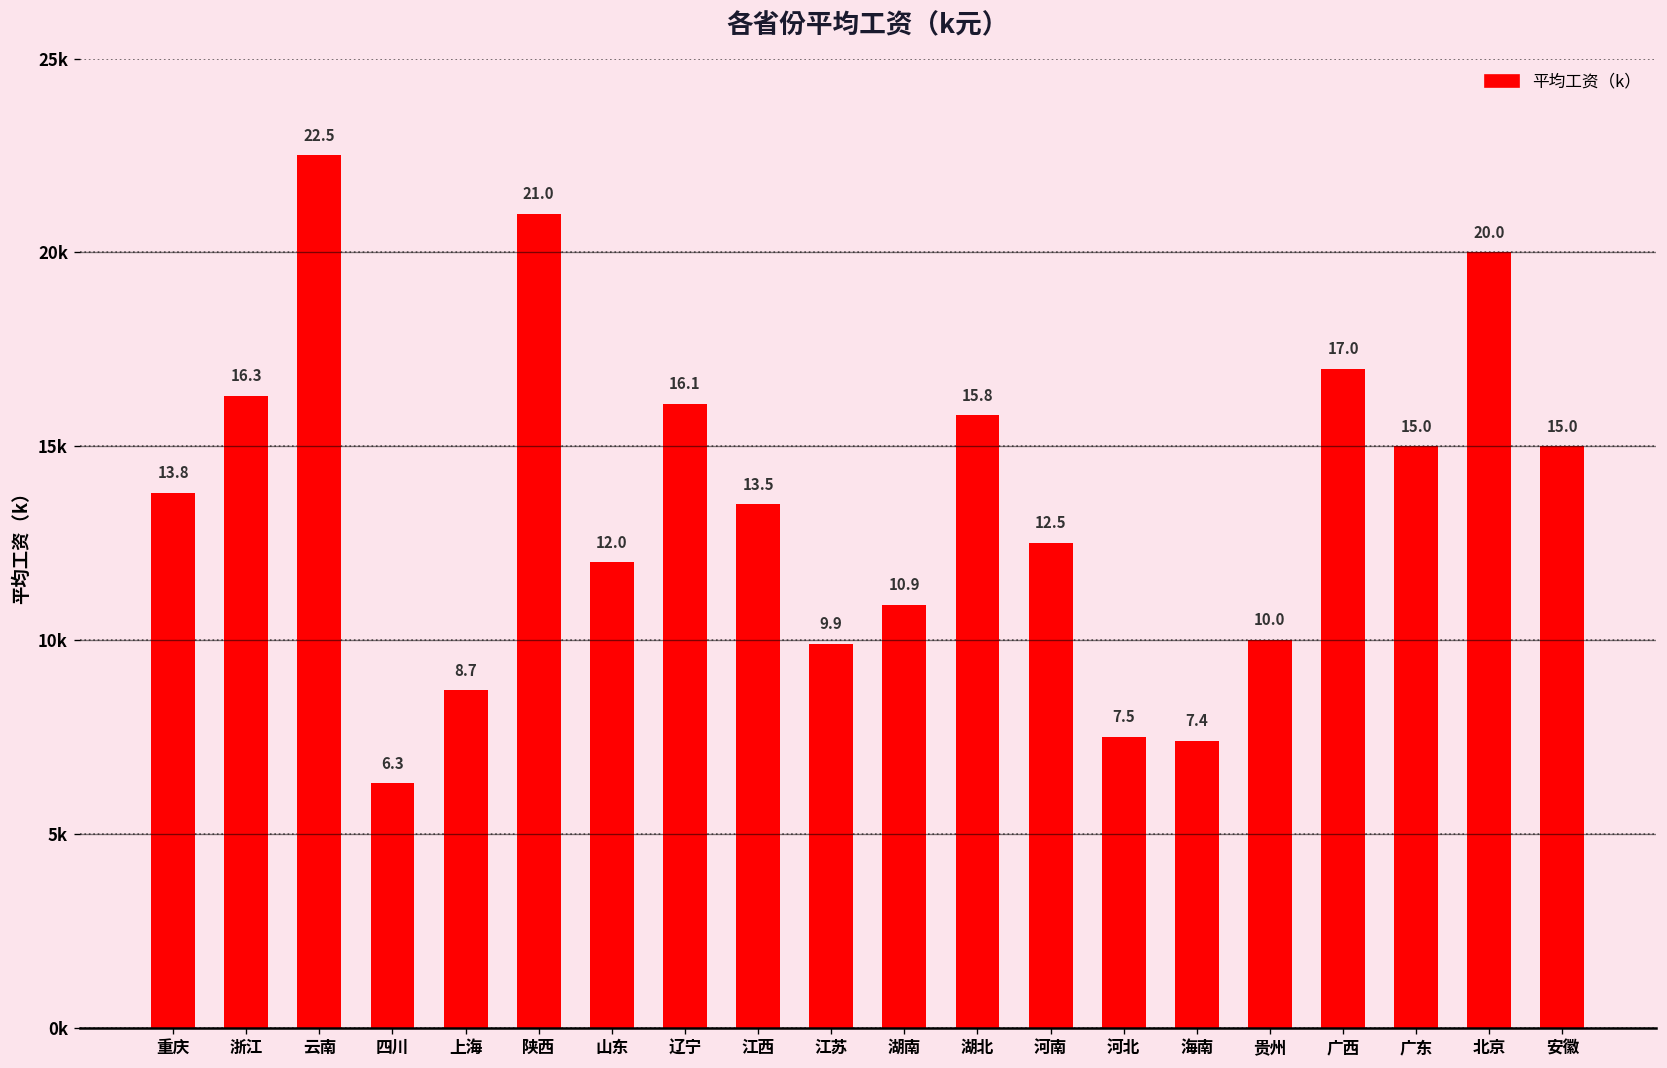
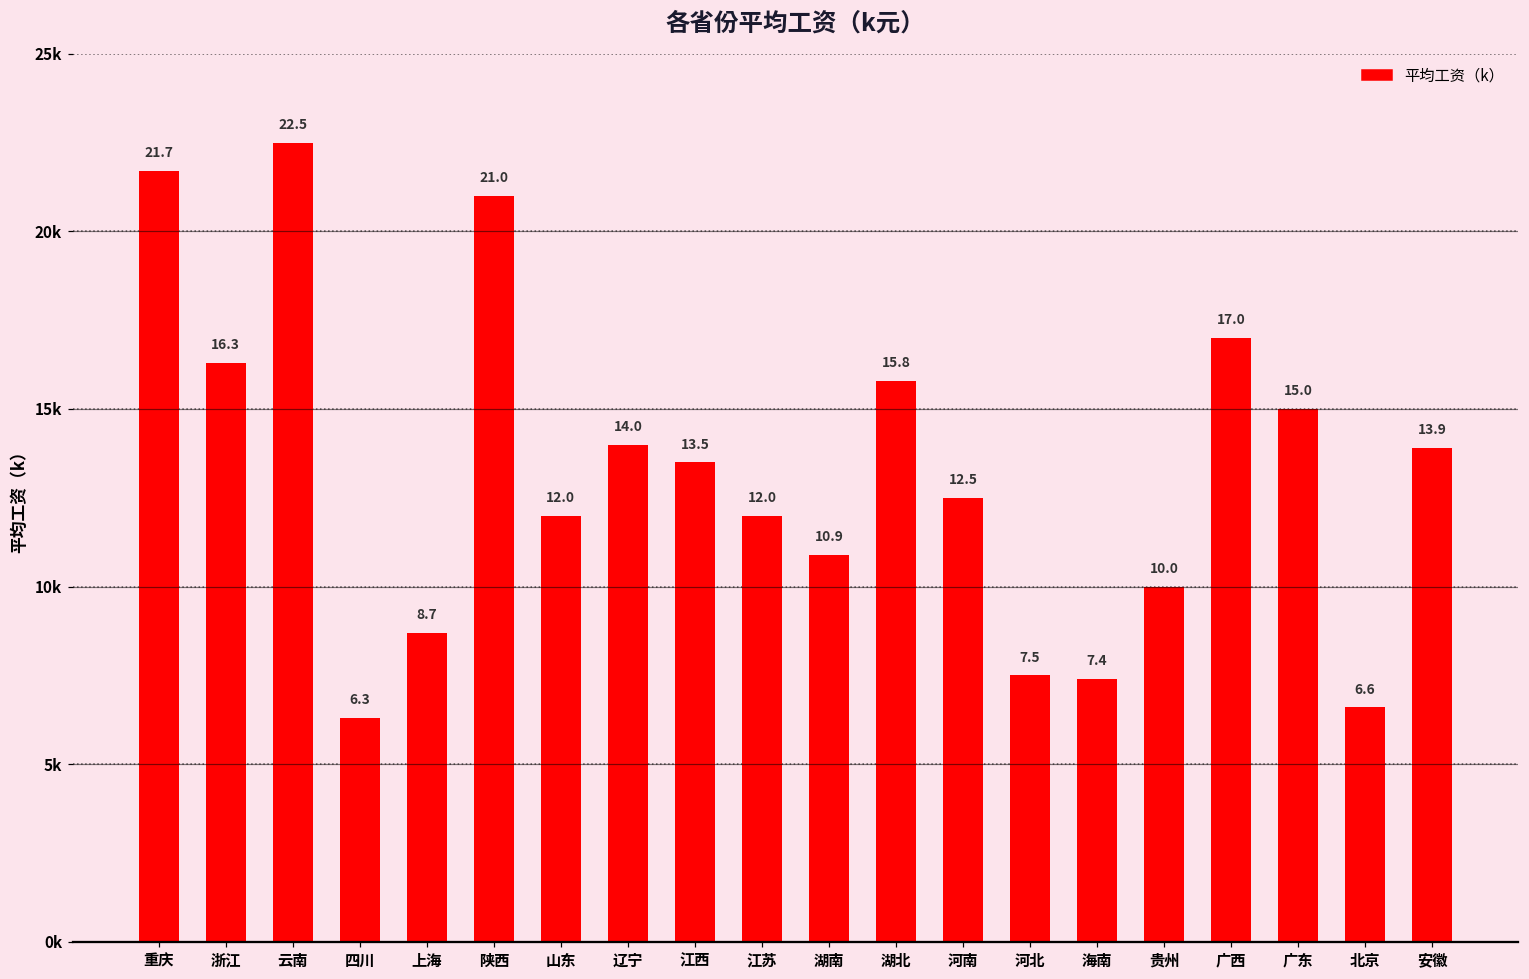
  {
-   "重庆": 13.8,
+   "重庆": 21.7,
    "浙江": 16.3,
    "云南": 22.5,
    "四川": 6.3,
    "上海": 8.7,
    "陕西": 21.0,
    "山东": 12.0,
-   "辽宁": 16.1,
+   "辽宁": 14.0,
    "江西": 13.5,
-   "江苏": 9.9,
+   "江苏": 12.0,
    "湖南": 10.9,
    "湖北": 15.8,
    "河南": 12.5,
    "河北": 7.5,
    "海南": 7.4,
    "贵州": 10.0,
    "广西": 17.0,
    "广东": 15.0,
-   "北京": 20.0,
-   "安徽": 15.0
+   "北京": 6.6,
+   "安徽": 13.9
  }
